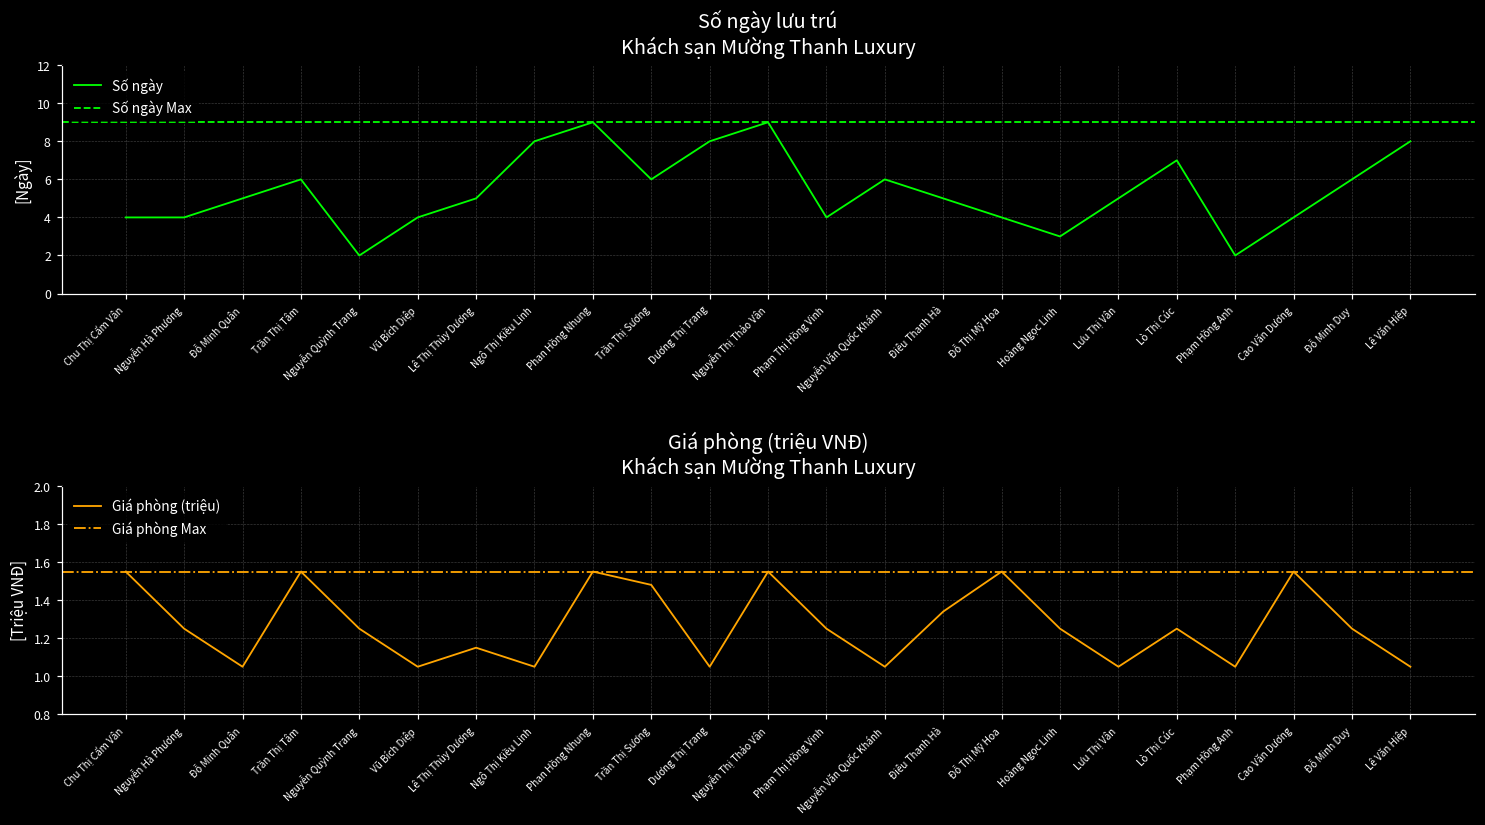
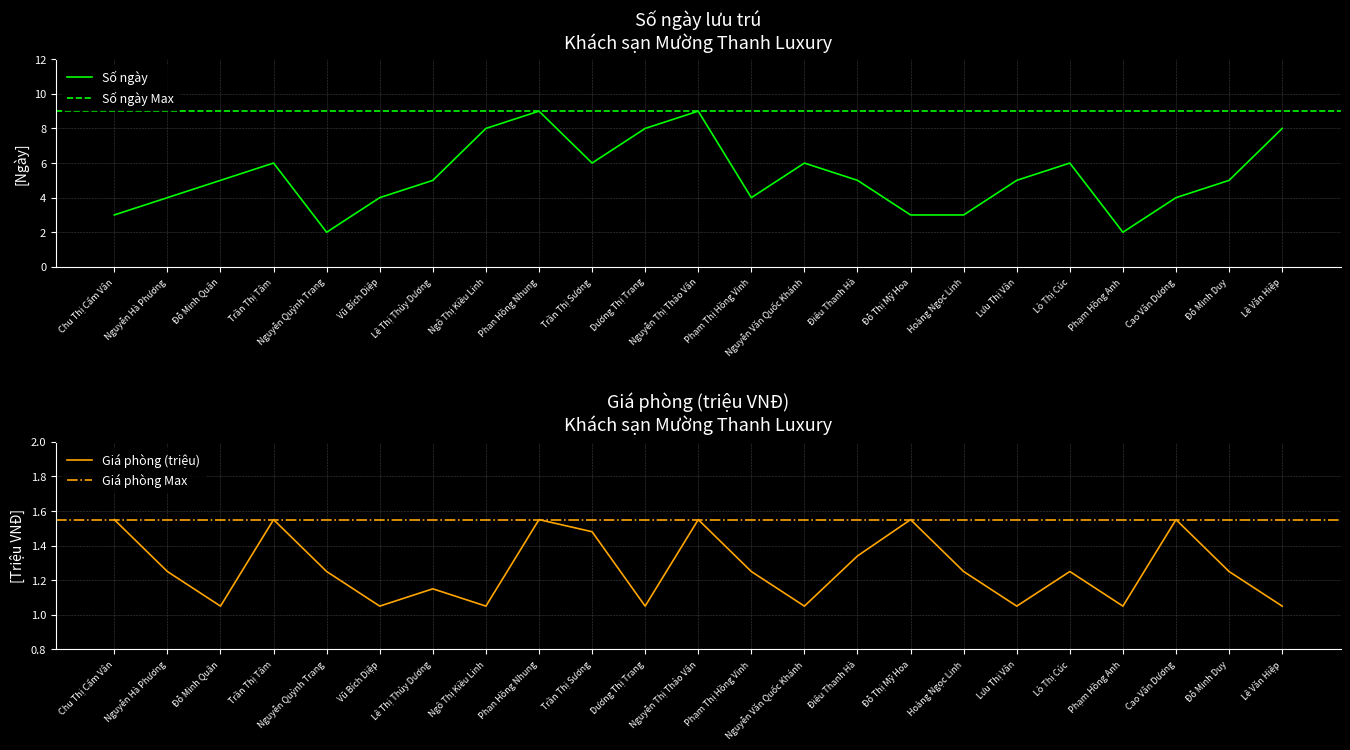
  {
    "Số ngày lưu trú Khách sạn Mường Thanh Luxury": {
-     "Chu Thị Cẩm Vân": 4,
+     "Chu Thị Cẩm Vân": 3,
      "Nguyễn Hà Phương": 4,
      "Đỗ Minh Quân": 5,
      "Trần Thị Tâm": 6,
      "Nguyễn Quỳnh Trang": 2,
      "Vũ Bích Diệp": 4,
      "Lê Thị Thùy Dương": 5,
      "Ngô Thị Kiều Linh": 8,
      "Phan Hồng Nhung": 9,
      "Trần Thị Sương": 6,
      "Dương Thị Trang": 8,
      "Nguyễn Thị Thảo Vân": 9,
      "Phạm Thị Hồng Vinh": 4,
      "Nguyễn Văn Quốc Khánh": 6,
      "Điêu Thanh Hà": 5,
-     "Đỗ Thị Mỹ Hoa": 4,
+     "Đỗ Thị Mỹ Hoa": 3,
      "Hoàng Ngọc Linh": 3,
      "Lưu Thị Vân": 5,
-     "Lò Thị Cúc": 7,
+     "Lò Thị Cúc": 6,
      "Phạm Hồng Anh": 2,
      "Cao Văn Dương": 4,
-     "Đỗ Minh Duy": 6,
+     "Đỗ Minh Duy": 5,
      "Lê Văn Hiệp": 8
    },
    "Giá phòng (triệu VNĐ) Khách sạn Mường Thanh Luxury": {
      "Chu Thị Cẩm Vân": 1.55,
      "Nguyễn Hà Phương": 1.25,
      "Đỗ Minh Quân": 1.05,
      "Trần Thị Tâm": 1.55,
      "Nguyễn Quỳnh Trang": 1.25,
      "Vũ Bích Diệp": 1.05,
      "Lê Thị Thùy Dương": 1.15,
      "Ngô Thị Kiều Linh": 1.05,
      "Phan Hồng Nhung": 1.55,
      "Trần Thị Sương": 1.48,
      "Dương Thị Trang": 1.05,
      "Nguyễn Thị Thảo Vân": 1.55,
      "Phạm Thị Hồng Vinh": 1.25,
      "Nguyễn Văn Quốc Khánh": 1.05,
      "Điêu Thanh Hà": 1.34,
      "Đỗ Thị Mỹ Hoa": 1.55,
      "Hoàng Ngọc Linh": 1.25,
      "Lưu Thị Vân": 1.05,
      "Lò Thị Cúc": 1.25,
      "Phạm Hồng Anh": 1.05,
      "Cao Văn Dương": 1.55,
      "Đỗ Minh Duy": 1.25,
      "Lê Văn Hiệp": 1.05
    }
  }
